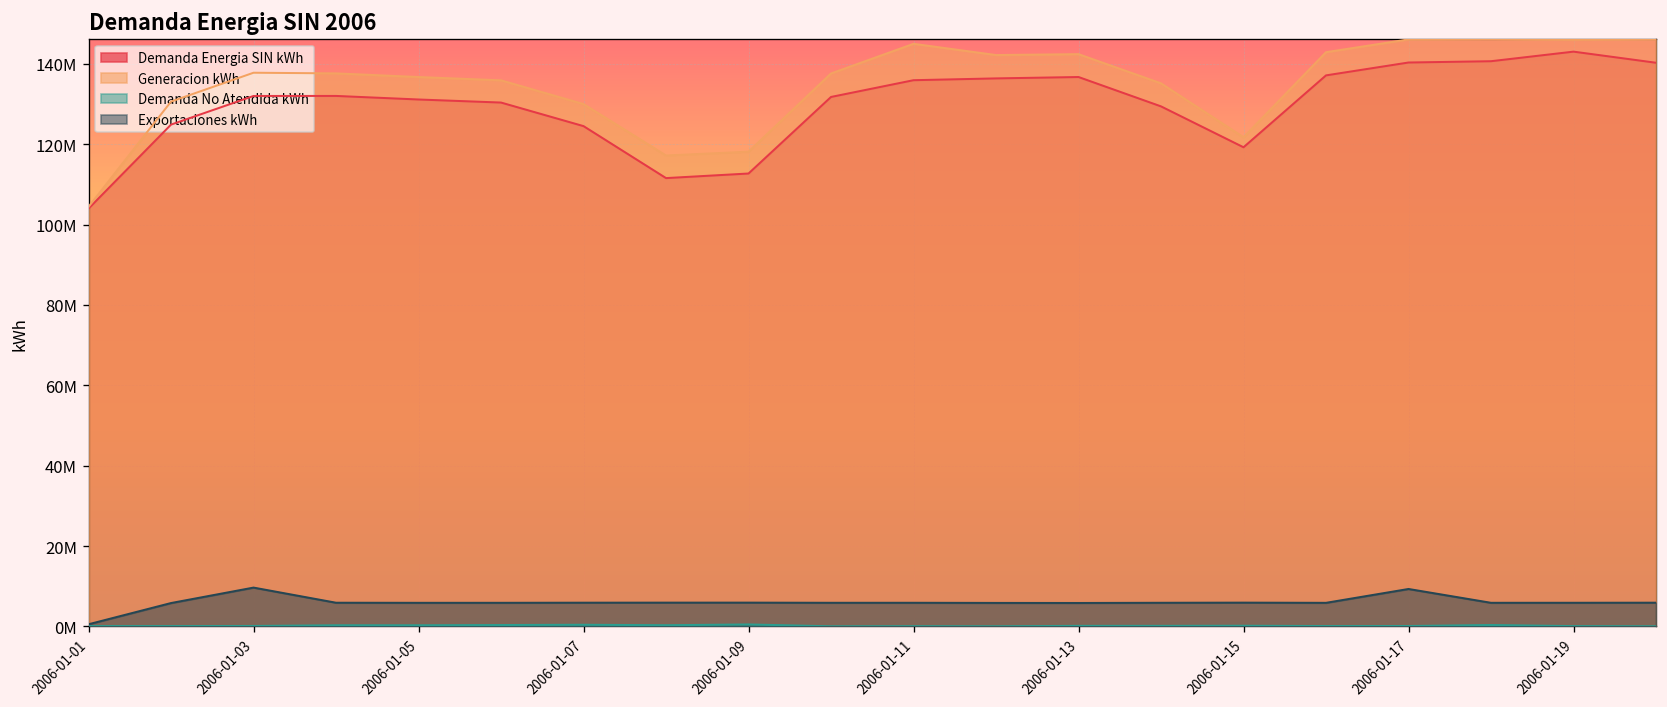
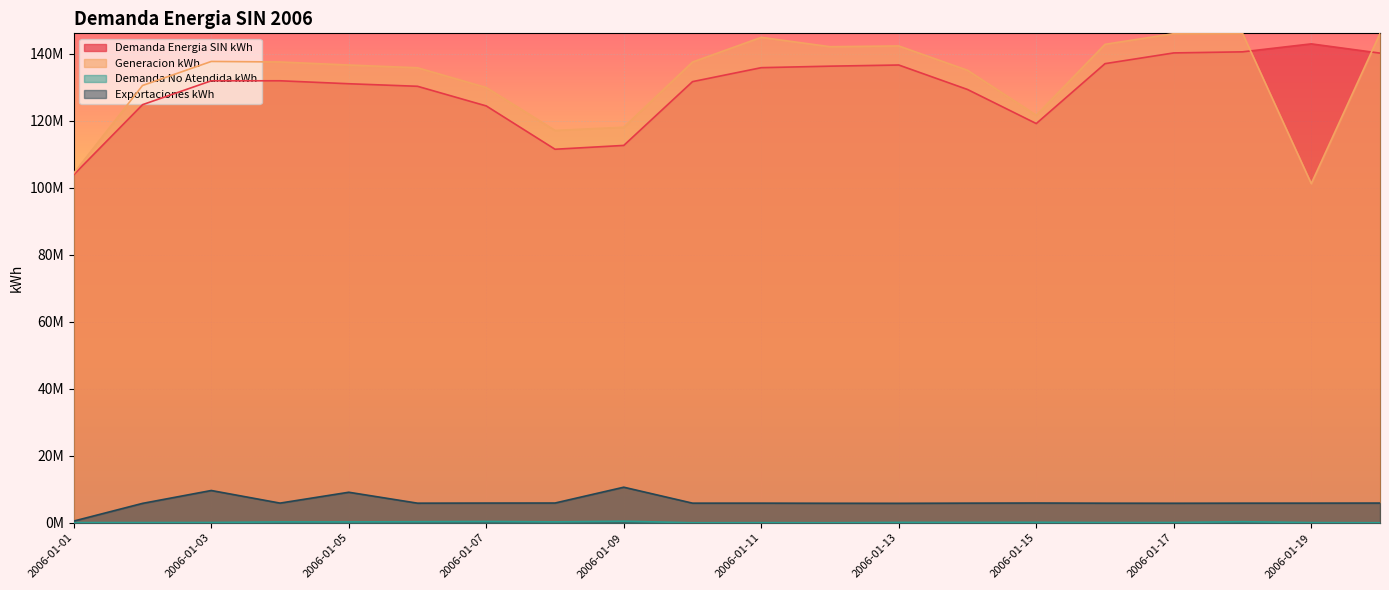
  {
    "Demanda Energia SIN kWh": {
      "2006-01-05": 131000000,
      "2006-01-07": 124000000,
      "2006-01-09": 113000000,
      "2006-01-11": 136000000,
      "2006-01-13": 137000000,
      "2006-01-15": 119000000,
      "2006-01-17": 140000000,
      "2006-01-19": 143000000
    },
    "Generacion kWh": {
      "2006-01-05": 137000000,
      "2006-01-07": 130000000,
      "2006-01-09": 118000000,
      "2006-01-11": 145000000,
      "2006-01-13": 142000000,
      "2006-01-15": 122000000,
      "2006-01-17": 146000000,
-     "2006-01-19": 146000000
+     "2006-01-19": 101000000
    },
    "Demanda No Atendida kWh": {
      "2006-01-03": 0,
      "2006-01-05": 0,
      "2006-01-07": 0,
      "2006-01-09": 0,
      "2006-01-11": 0,
      "2006-01-13": 0,
      "2006-01-15": 0,
      "2006-01-17": 0,
      "2006-01-19": 0
    },
    "Exportaciones kWh": {
      "2006-01-03": 10000000,
-     "2006-01-05": 6000000,
+     "2006-01-05": 9000000,
      "2006-01-07": 6000000,
-     "2006-01-09": 6000000,
+     "2006-01-09": 11000000,
      "2006-01-11": 6000000,
      "2006-01-13": 6000000,
      "2006-01-15": 6000000,
-     "2006-01-17": 9000000,
+     "2006-01-17": 6000000,
      "2006-01-19": 6000000
    }
  }
